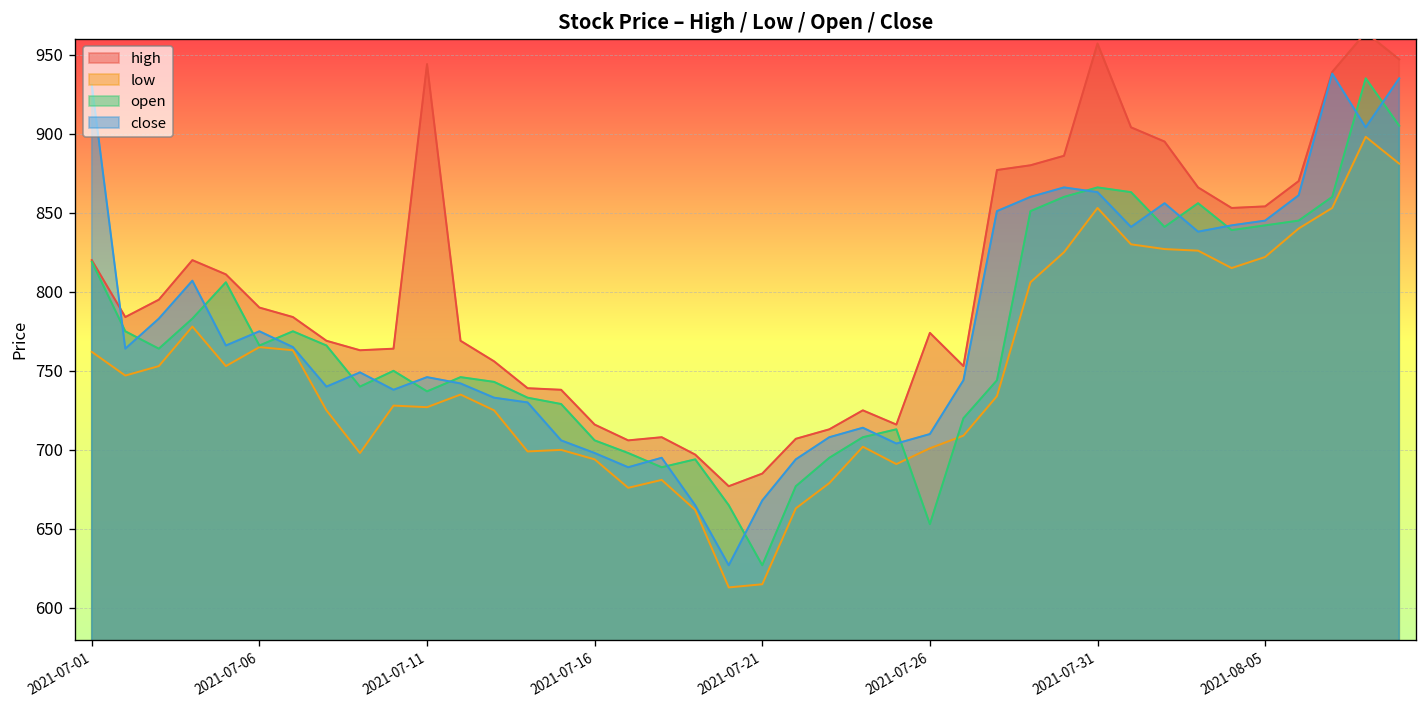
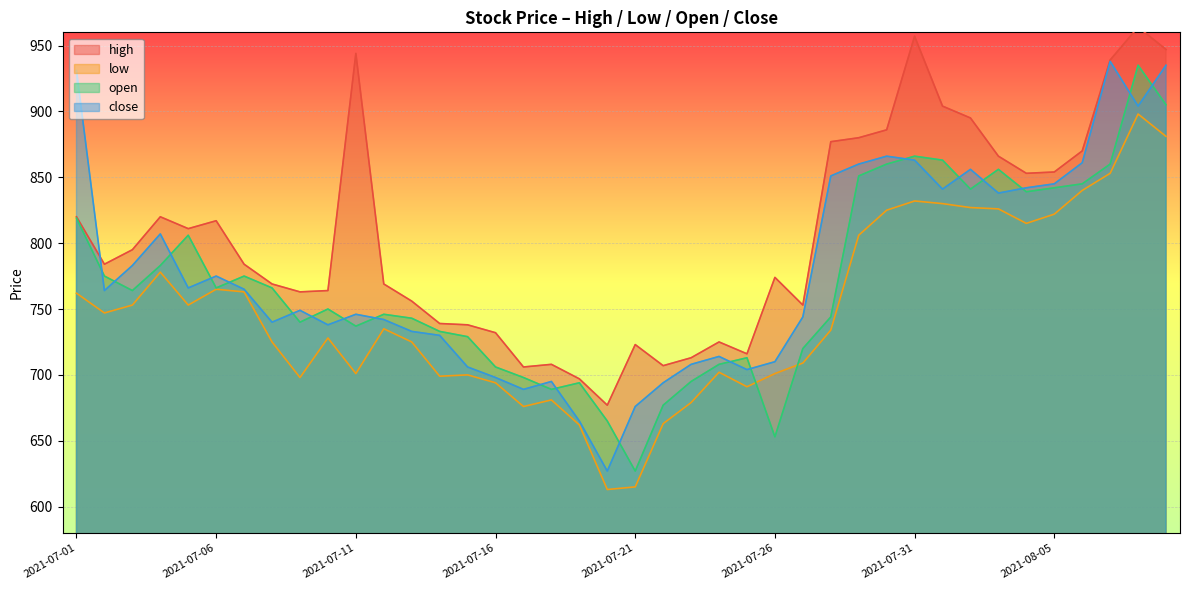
  {
    "high": {
-     "2021-07-06": 790,
+     "2021-07-06": 817,
      "2021-07-11": 944,
-     "2021-07-16": 716,
-     "2021-07-21": 685,
+     "2021-07-16": 732,
+     "2021-07-21": 723,
      "2021-07-26": 774,
      "2021-07-31": 957,
      "2021-08-05": 854
    },
    "low": {
      "2021-07-01": 762,
-     "2021-07-11": 727,
+     "2021-07-11": 701,
      "2021-07-16": 694,
      "2021-07-21": 615,
      "2021-07-26": 701,
-     "2021-07-31": 853,
+     "2021-07-31": 832,
      "2021-08-05": 822
    },
    "open": {
      "2021-07-11": 737,
      "2021-07-16": 706,
      "2021-07-21": 627,
      "2021-07-26": 653,
      "2021-07-31": 866,
      "2021-08-05": 842
    },
    "close": {
      "2021-07-06": 775,
      "2021-07-11": 746,
      "2021-07-16": 698,
-     "2021-07-21": 668,
+     "2021-07-21": 676,
      "2021-07-26": 710,
      "2021-07-31": 863,
      "2021-08-05": 845
    }
  }
